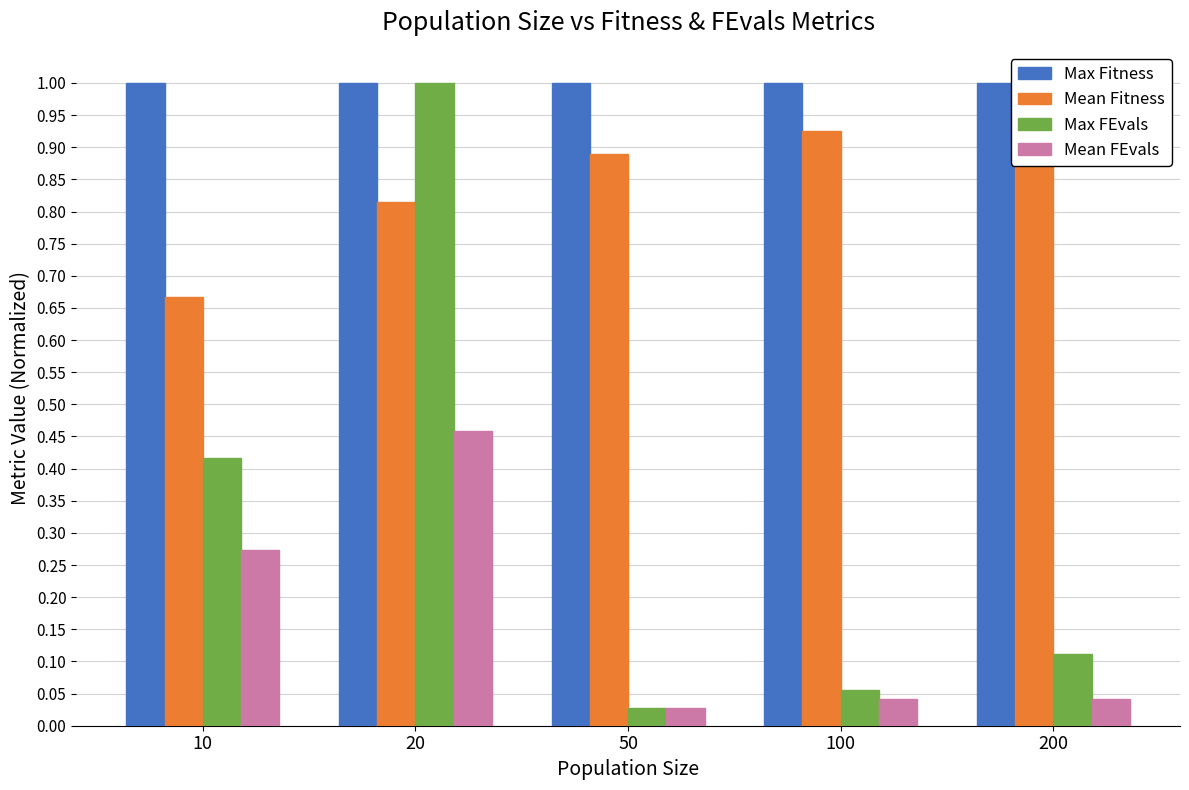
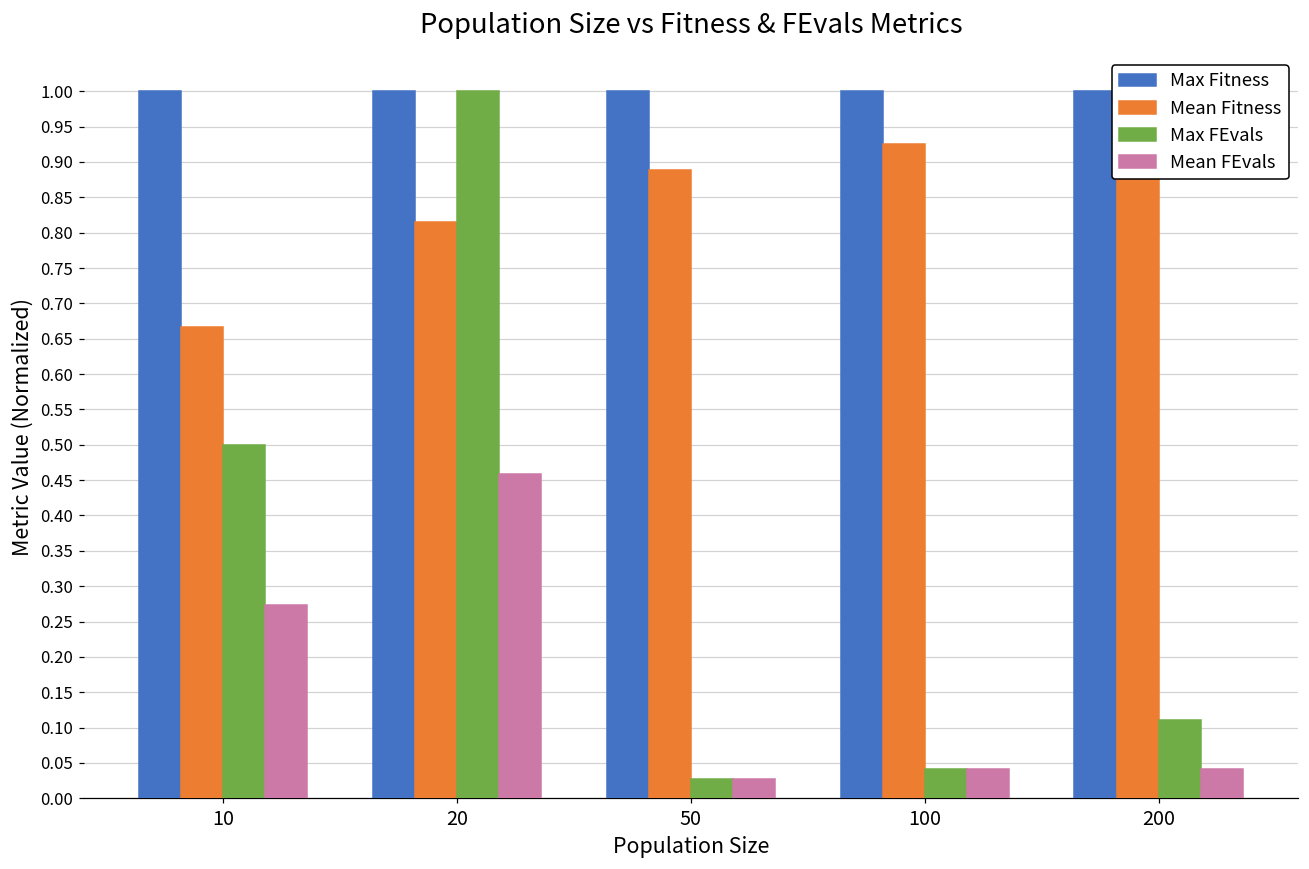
  {
    "Max Fitness": {
      "10": 1.00,
      "20": 1.00,
      "50": 1.00,
      "100": 1.00,
      "200": 1.00
    },
    "Mean Fitness": {
      "10": 0.67,
      "20": 0.81,
      "50": 0.89,
      "100": 0.93
    },
    "Max FEvals": {
-     "10": 0.42,
+     "10": 0.50,
      "20": 1.00,
      "50": 0.03,
-     "100": 0.06,
+     "100": 0.04,
      "200": 0.11
    },
    "Mean FEvals": {
      "10": 0.27,
      "20": 0.46,
      "50": 0.03,
      "100": 0.04,
      "200": 0.04
    }
  }
